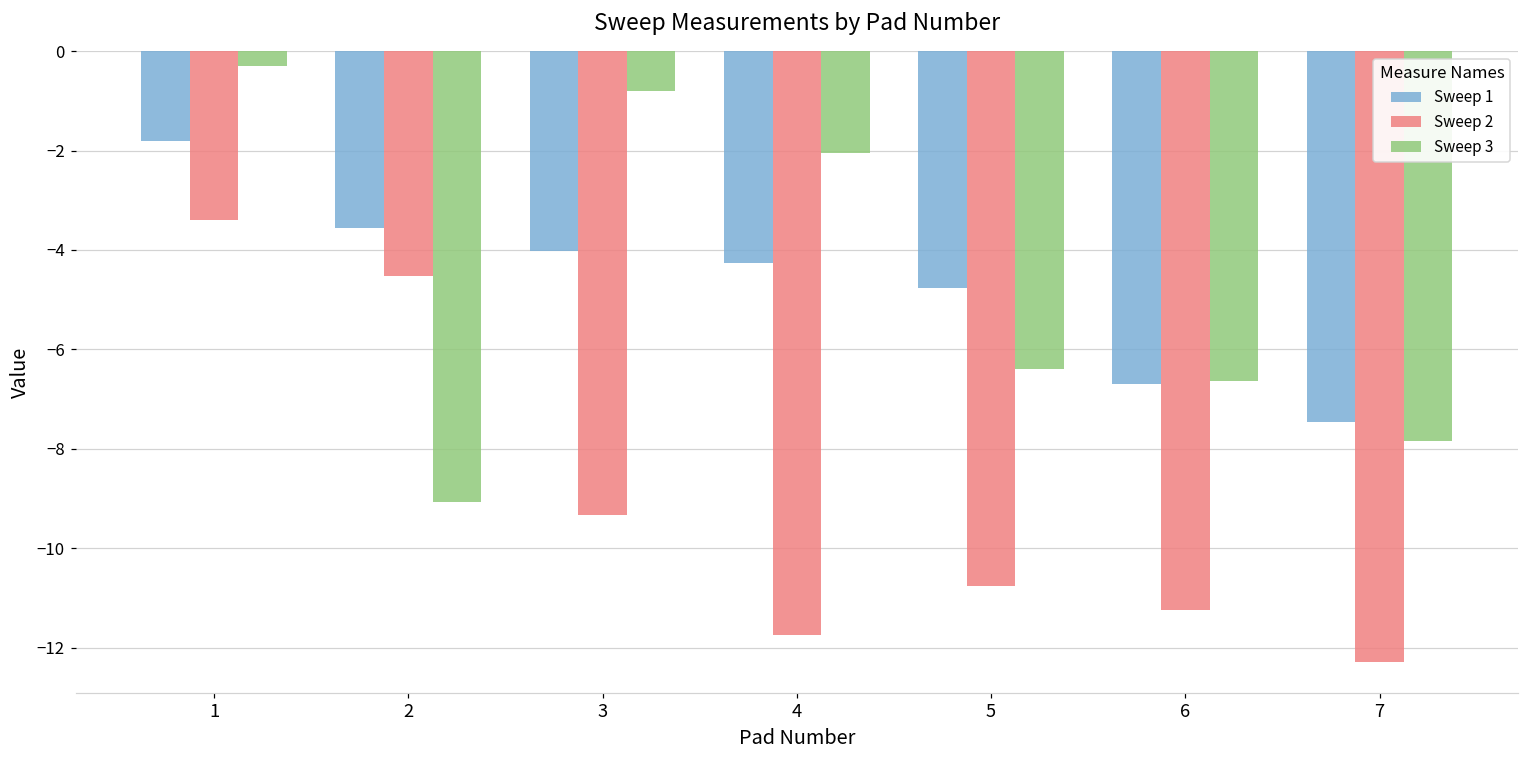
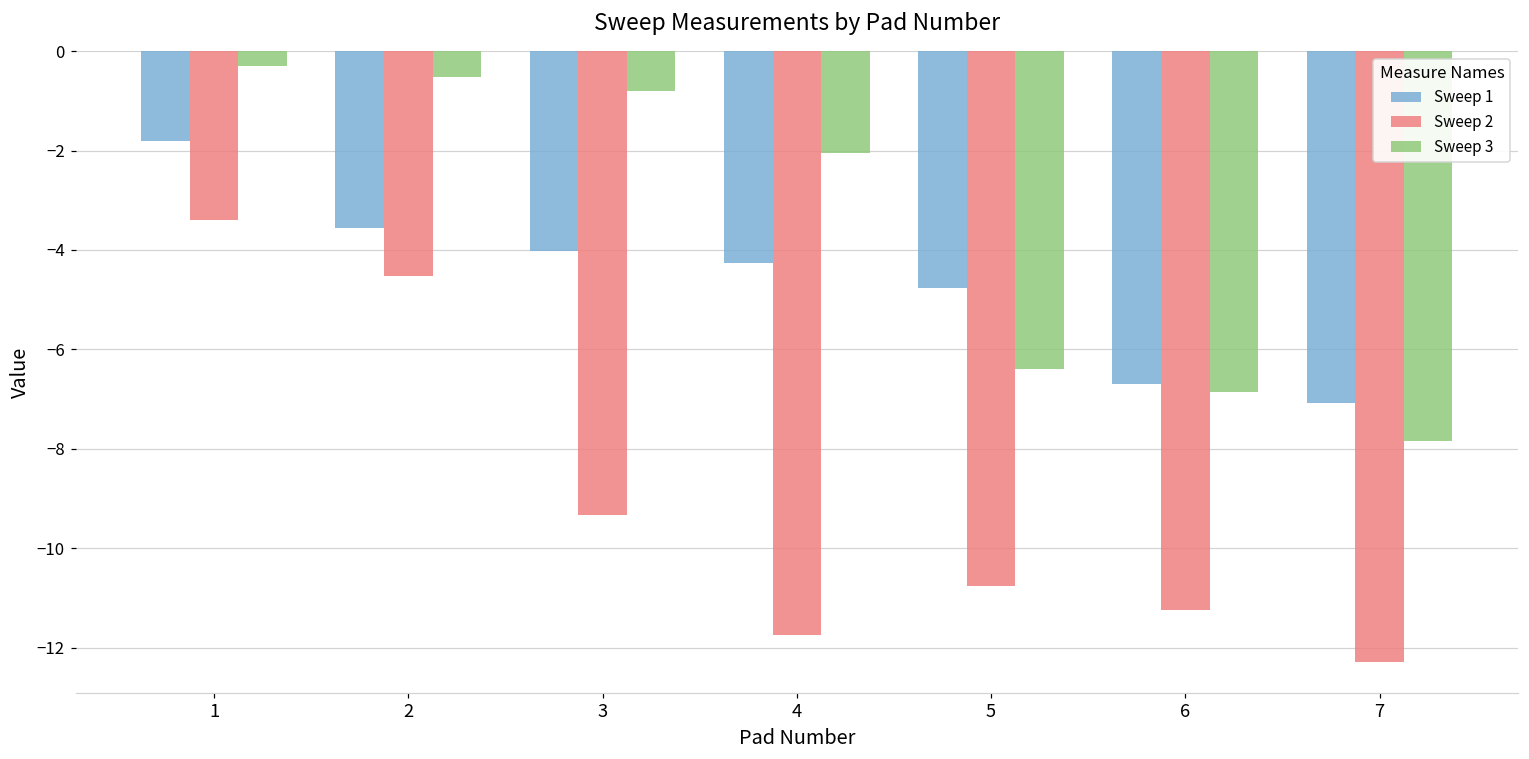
  {
    "Sweep 1": {
      "1": -1.8,
      "2": -3.6,
      "3": -4.0,
      "4": -4.3,
      "5": -4.8,
      "6": -6.7,
-     "7": -7.5
+     "7": -7.1
    },
    "Sweep 2": {
      "1": -3.4,
      "2": -4.5,
      "3": -9.3,
      "4": -11.8,
      "5": -10.8,
      "6": -11.3,
      "7": -12.3
    },
    "Sweep 3": {
      "1": -0.3,
-     "2": -9.1,
+     "2": -0.5,
      "3": -0.8,
      "4": -2.0,
      "5": -6.4,
-     "6": -6.6,
+     "6": -6.9,
      "7": -7.9
    }
  }
